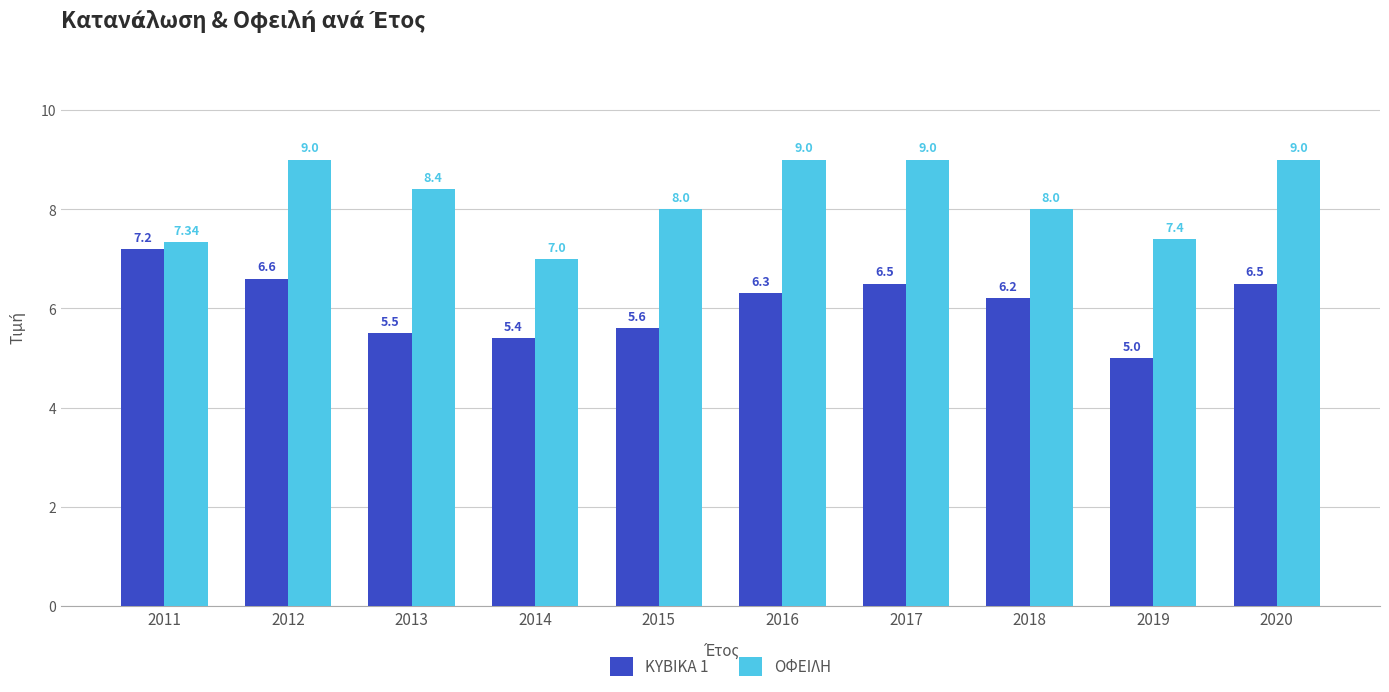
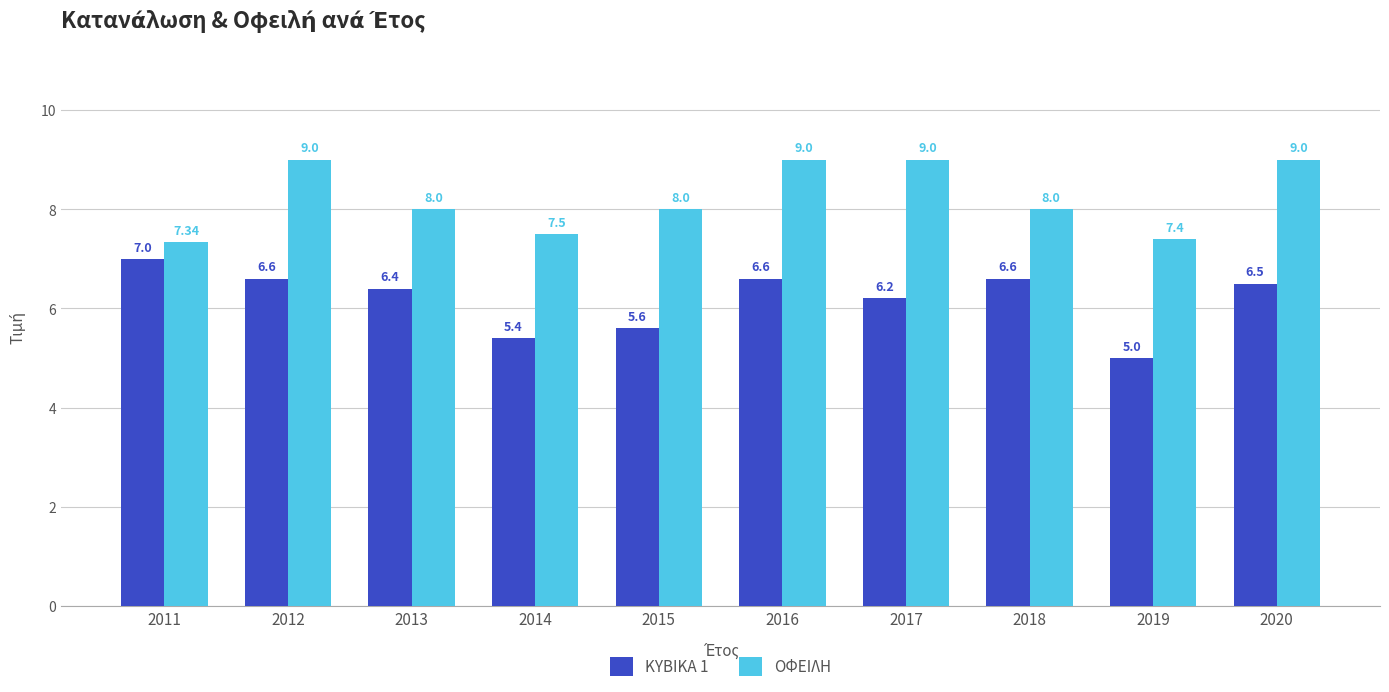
  {
    "ΚΥΒΙΚΑ 1": {
-     "2011": 7.2,
+     "2011": 7.0,
      "2012": 6.6,
-     "2013": 5.5,
+     "2013": 6.4,
      "2014": 5.4,
      "2015": 5.6,
-     "2016": 6.3,
-     "2017": 6.5,
-     "2018": 6.2,
+     "2016": 6.6,
+     "2017": 6.2,
+     "2018": 6.6,
      "2019": 5.0,
      "2020": 6.5
    },
    "ΟΦΕΙΛΗ": {
      "2011": 7.34,
      "2012": 9.0,
-     "2013": 8.4,
-     "2014": 7.0,
+     "2013": 8.0,
+     "2014": 7.5,
      "2015": 8.0,
      "2016": 9.0,
      "2017": 9.0,
      "2018": 8.0,
      "2019": 7.4,
      "2020": 9.0
    }
  }
